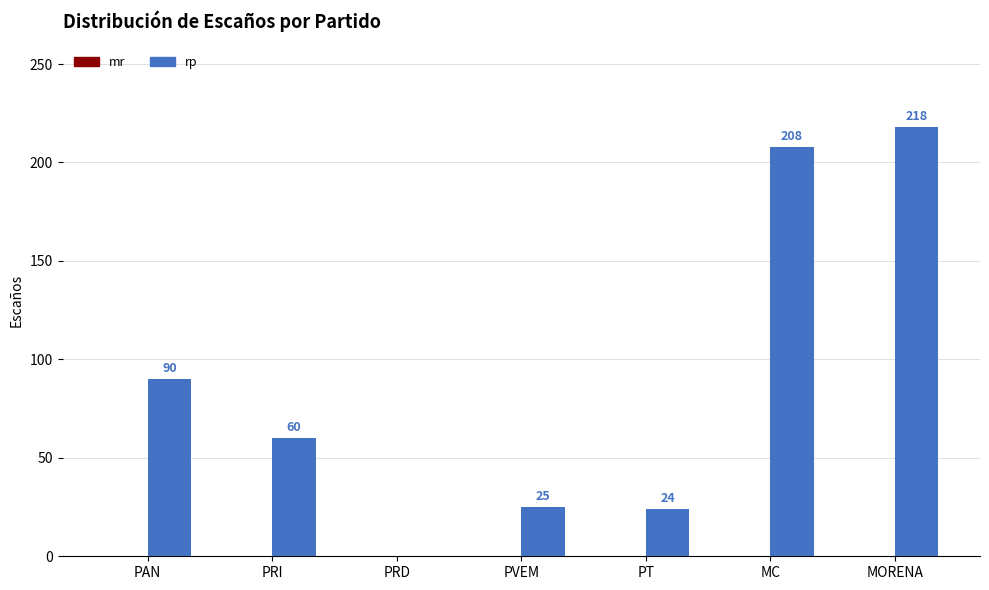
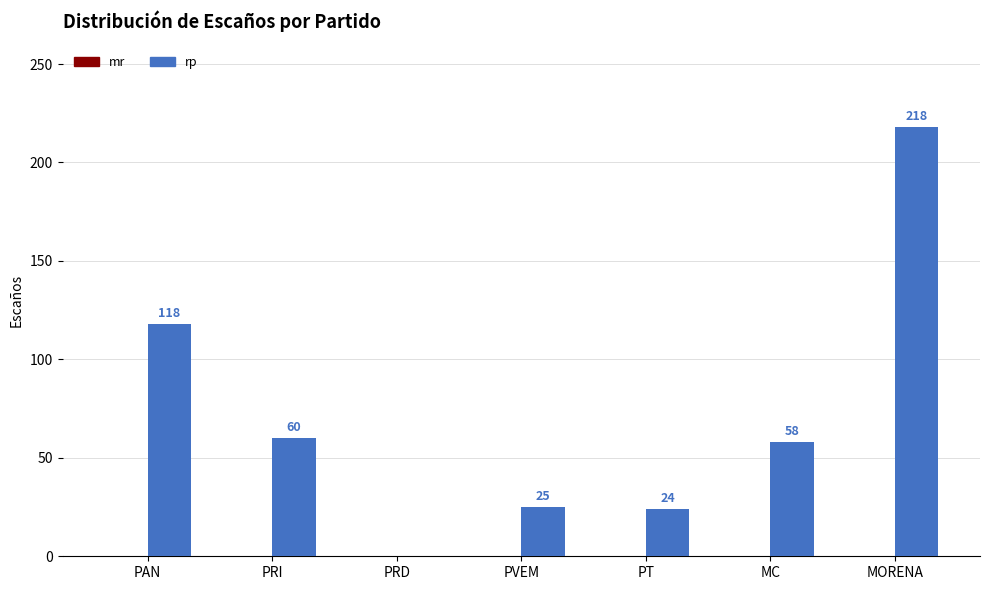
  {
    "mr": {
      "PAN": 0,
      "PRI": 0,
      "PRD": 0,
      "PVEM": 0,
      "PT": 0,
      "MC": 0,
      "MORENA": 0
    },
    "rp": {
-     "PAN": 90,
+     "PAN": 118,
      "PRI": 60,
      "PVEM": 25,
      "PT": 24,
-     "MC": 208,
+     "MC": 58,
      "MORENA": 218
    }
  }
